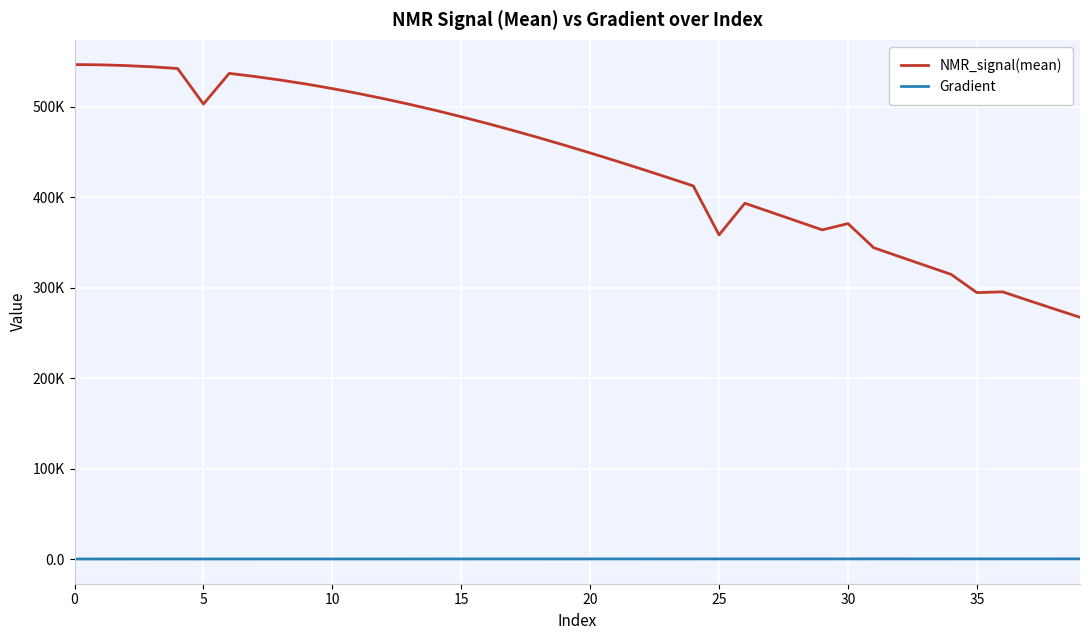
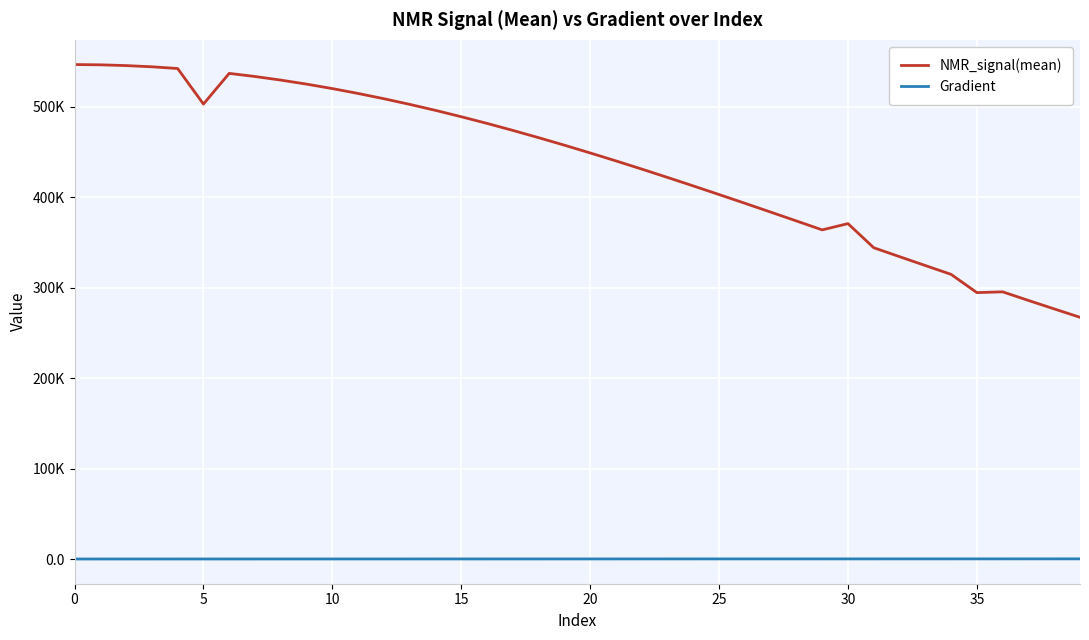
  {
    "NMR_signal(mean)": {
      "0": 550000,
      "5": 500000,
      "10": 520000,
      "15": 490000,
      "20": 450000,
-     "25": 360000,
+     "25": 400000,
      "30": 370000,
      "35": 290000
    },
    "Gradient": {
      "0": 0,
      "5": 0,
      "10": 0,
      "15": 0,
      "20": 0,
      "25": 0,
      "30": 0,
      "35": 0
    }
  }
